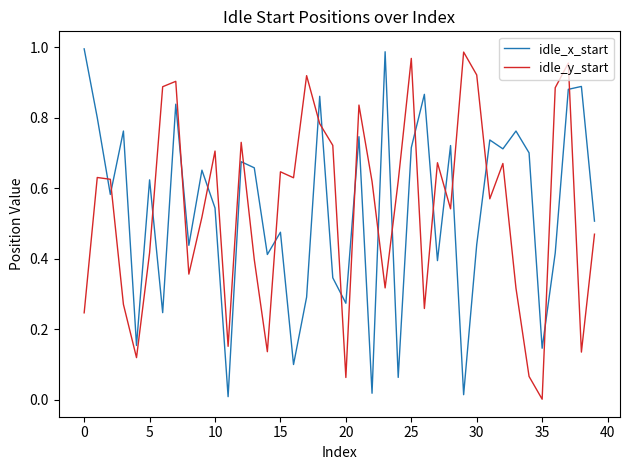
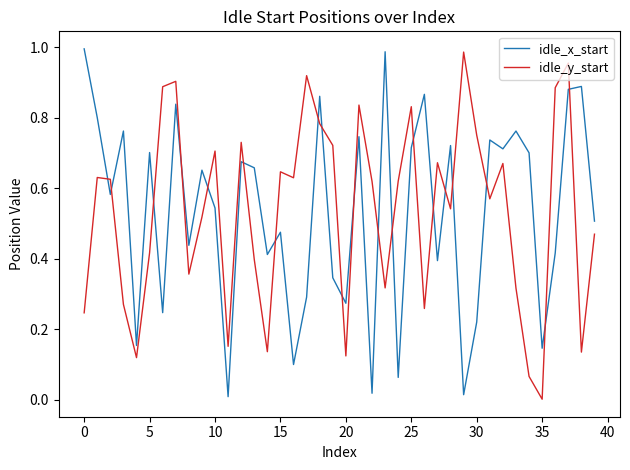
  {
    "idle_x_start": {
      "0": 0.99,
-     "5": 0.62,
+     "5": 0.70,
      "10": 0.54,
      "15": 0.48,
      "20": 0.27,
      "25": 0.71,
-     "30": 0.44,
+     "30": 0.22,
      "35": 0.15
    },
    "idle_y_start": {
      "0": 0.25,
      "5": 0.42,
      "10": 0.71,
      "15": 0.65,
-     "20": 0.06,
-     "25": 0.97,
-     "30": 0.92,
+     "20": 0.12,
+     "25": 0.83,
+     "30": 0.75,
      "35": 0.00
    }
  }
